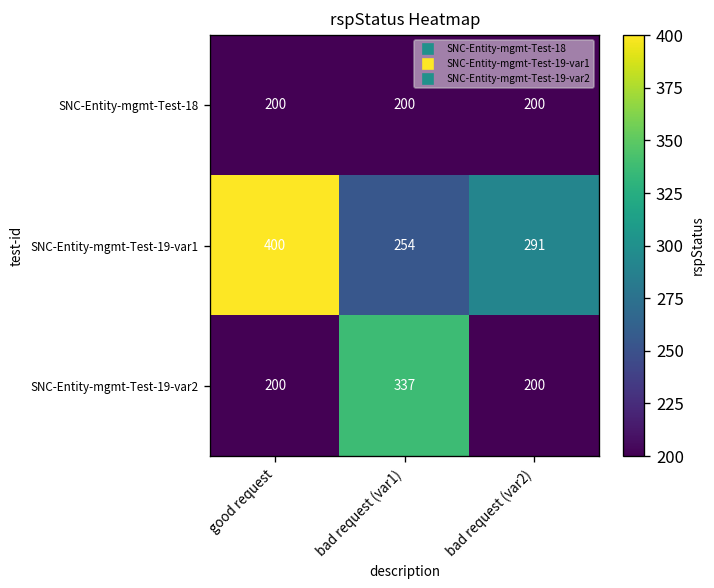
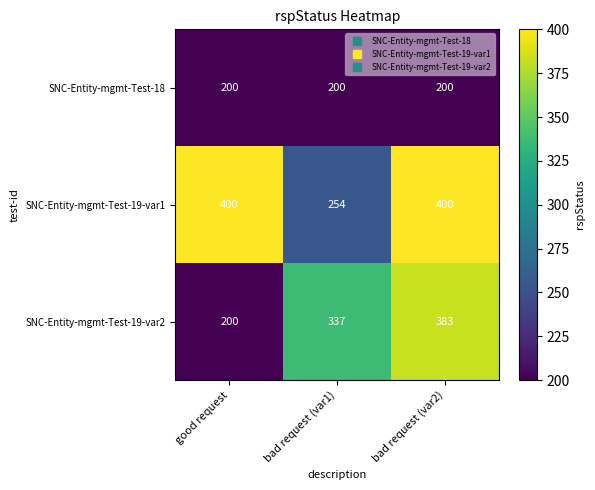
  {
    "SNC-Entity-mgmt-Test-18": {
      "good request": 200,
      "bad request (var1)": 200,
      "bad request (var2)": 200
    },
    "SNC-Entity-mgmt-Test-19-var1": {
      "good request": 400,
      "bad request (var1)": 254,
-     "bad request (var2)": 291
+     "bad request (var2)": 400
    },
    "SNC-Entity-mgmt-Test-19-var2": {
      "good request": 200,
      "bad request (var1)": 337,
-     "bad request (var2)": 200
+     "bad request (var2)": 383
    }
  }
